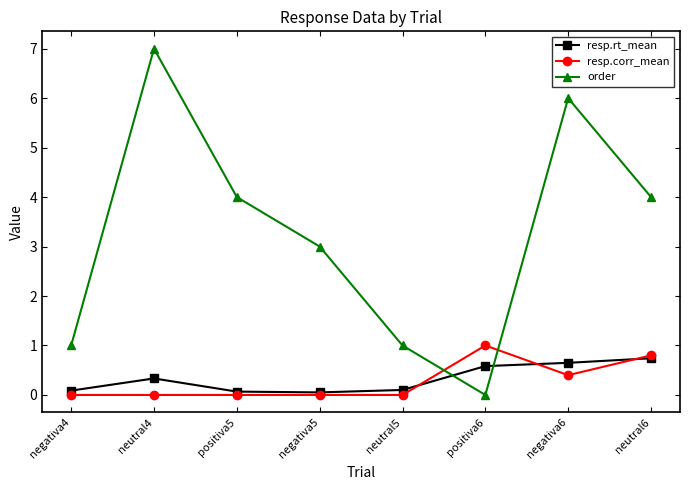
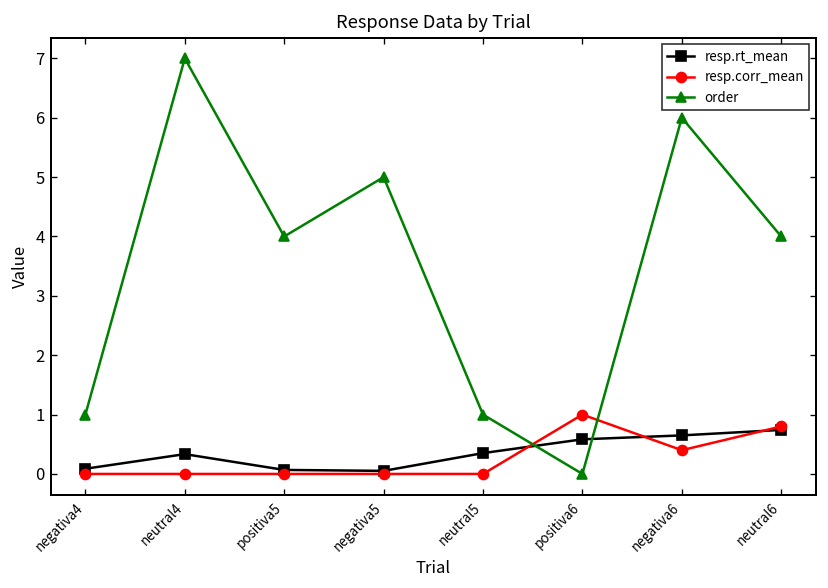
  {
    "resp.rt_mean": {
      "negativa4": 0.1,
      "neutral4": 0.3,
      "positiva5": 0.1,
      "negativa5": 0.1,
-     "neutral5": 0.1,
+     "neutral5": 0.4,
      "positiva6": 0.6,
      "negativa6": 0.6,
      "neutral6": 0.7
    },
    "resp.corr_mean": {
      "negativa4": 0.0,
      "neutral4": 0.0,
      "positiva5": 0.0,
      "negativa5": 0.0,
      "neutral5": 0.0,
      "positiva6": 1.0,
      "negativa6": 0.4,
      "neutral6": 0.8
    },
    "order": {
      "negativa4": 1,
      "neutral4": 7,
      "positiva5": 4,
-     "negativa5": 3,
+     "negativa5": 5,
      "neutral5": 1,
      "positiva6": 0,
      "negativa6": 6,
      "neutral6": 4
    }
  }
